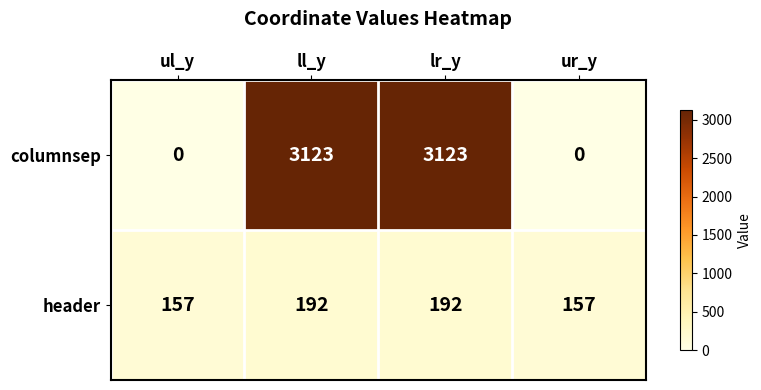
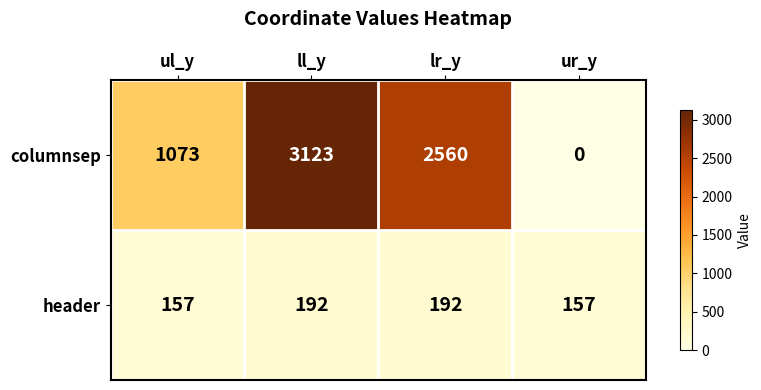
  {
    "columnsep": {
-     "ul_y": 0,
+     "ul_y": 1073,
      "ll_y": 3123,
-     "lr_y": 3123,
+     "lr_y": 2560,
      "ur_y": 0
    },
    "header": {
      "ul_y": 157,
      "ll_y": 192,
      "lr_y": 192,
      "ur_y": 157
    }
  }
